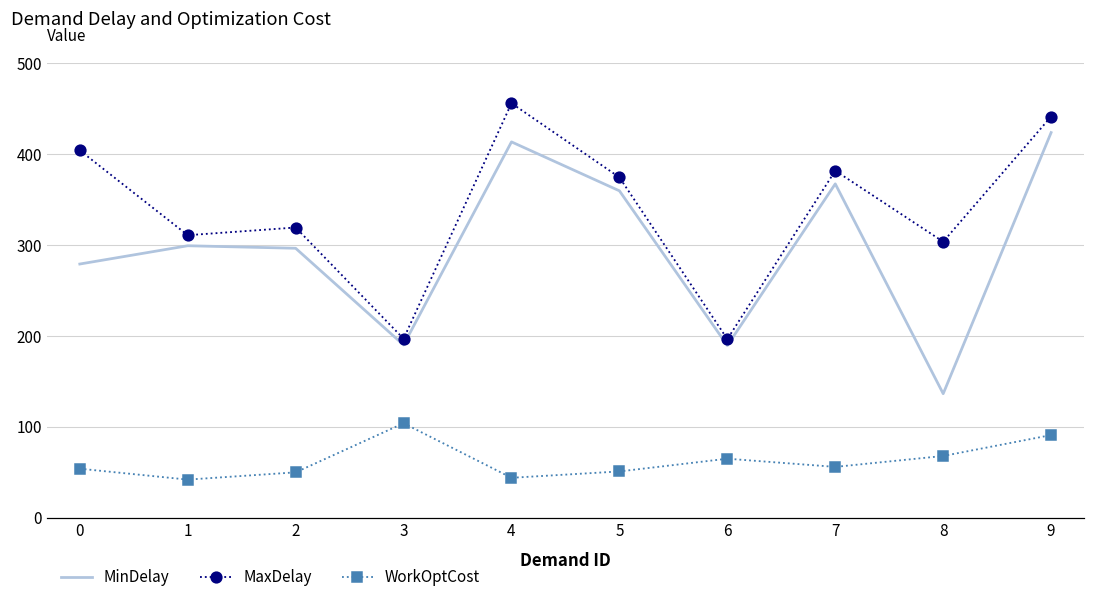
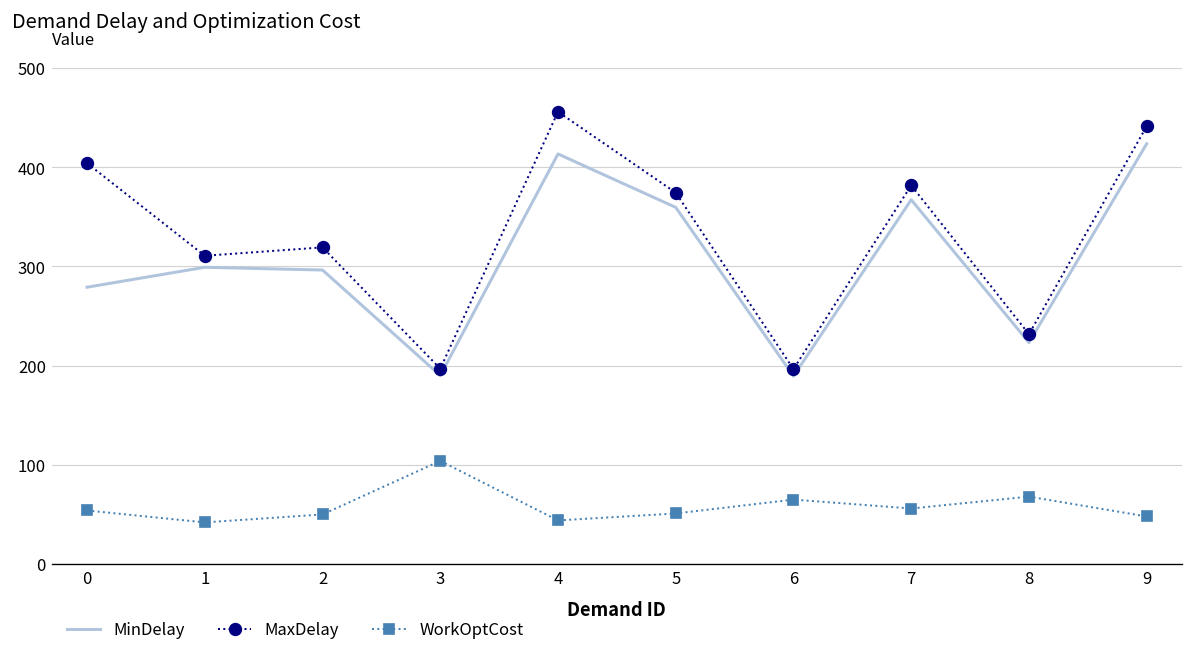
  {
    "MinDelay": {
      "0": 280,
      "1": 300,
      "2": 300,
      "3": 190,
      "4": 410,
      "5": 360,
      "6": 190,
      "7": 370,
-     "8": 140,
+     "8": 220,
      "9": 420
    },
    "MaxDelay": {
      "0": 400,
      "1": 310,
      "2": 320,
      "3": 200,
      "4": 460,
      "5": 370,
      "6": 200,
      "7": 380,
-     "8": 300,
+     "8": 230,
      "9": 440
    },
    "WorkOptCost": {
      "0": 50,
      "1": 40,
      "2": 50,
      "3": 100,
      "4": 40,
      "5": 50,
      "6": 70,
      "7": 60,
      "8": 70,
-     "9": 90
+     "9": 50
    }
  }
